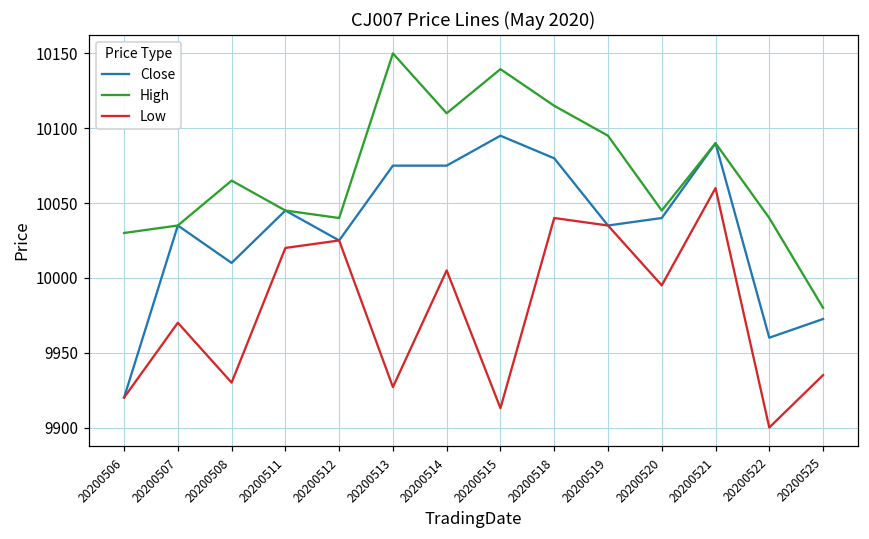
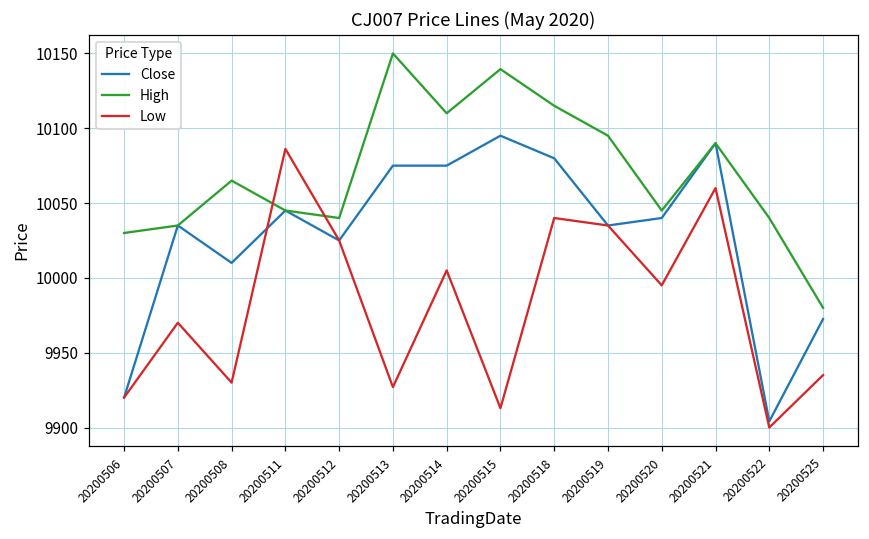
  {
    "Close": {
      "20200508": 10010,
      "20200513": 10075,
      "20200514": 10075,
      "20200515": 10095,
      "20200518": 10080,
      "20200520": 10040,
-     "20200522": 9960,
+     "20200522": 9904,
      "20200525": 9973
    },
    "High": {
      "20200506": 10030,
      "20200508": 10065,
      "20200512": 10040,
      "20200513": 10150,
      "20200514": 10110,
      "20200515": 10140,
      "20200518": 10115,
      "20200519": 10095,
      "20200520": 10045,
      "20200522": 10040,
      "20200525": 9980
    },
    "Low": {
      "20200507": 9970,
      "20200508": 9930,
-     "20200511": 10020,
+     "20200511": 10086,
      "20200513": 9927,
      "20200514": 10005,
      "20200515": 9913,
      "20200518": 10040,
      "20200520": 9995,
      "20200521": 10060,
      "20200522": 9900,
      "20200525": 9935
    }
  }
